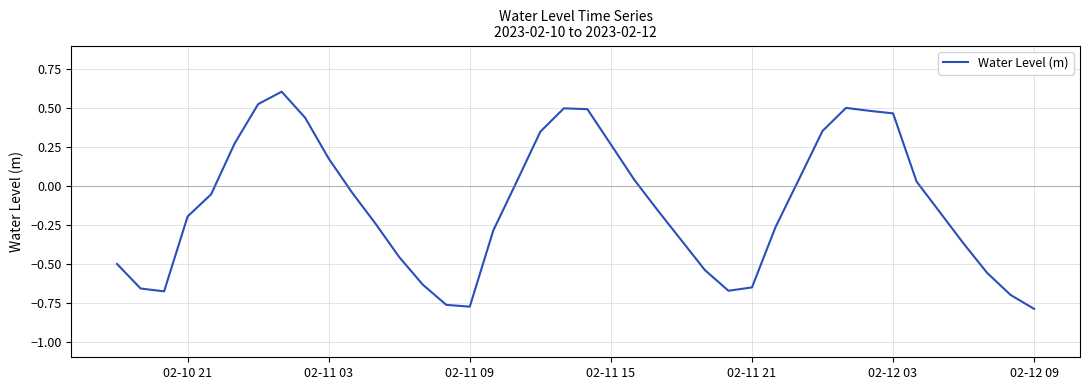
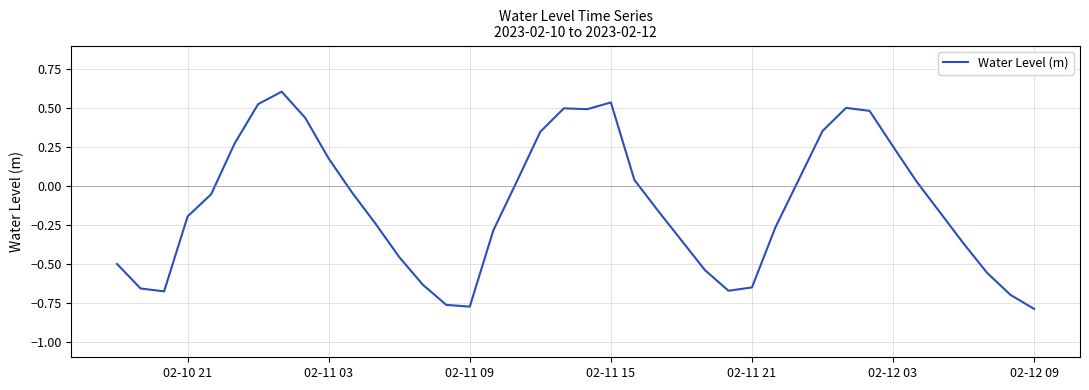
  {
    "02-10 21": -0.20,
    "02-11 03": 0.17,
    "02-11 09": -0.78,
-   "02-11 15": 0.27,
+   "02-11 15": 0.53,
    "02-11 21": -0.65,
-   "02-12 03": 0.46,
+   "02-12 03": 0.25,
    "02-12 09": -0.79
  }
